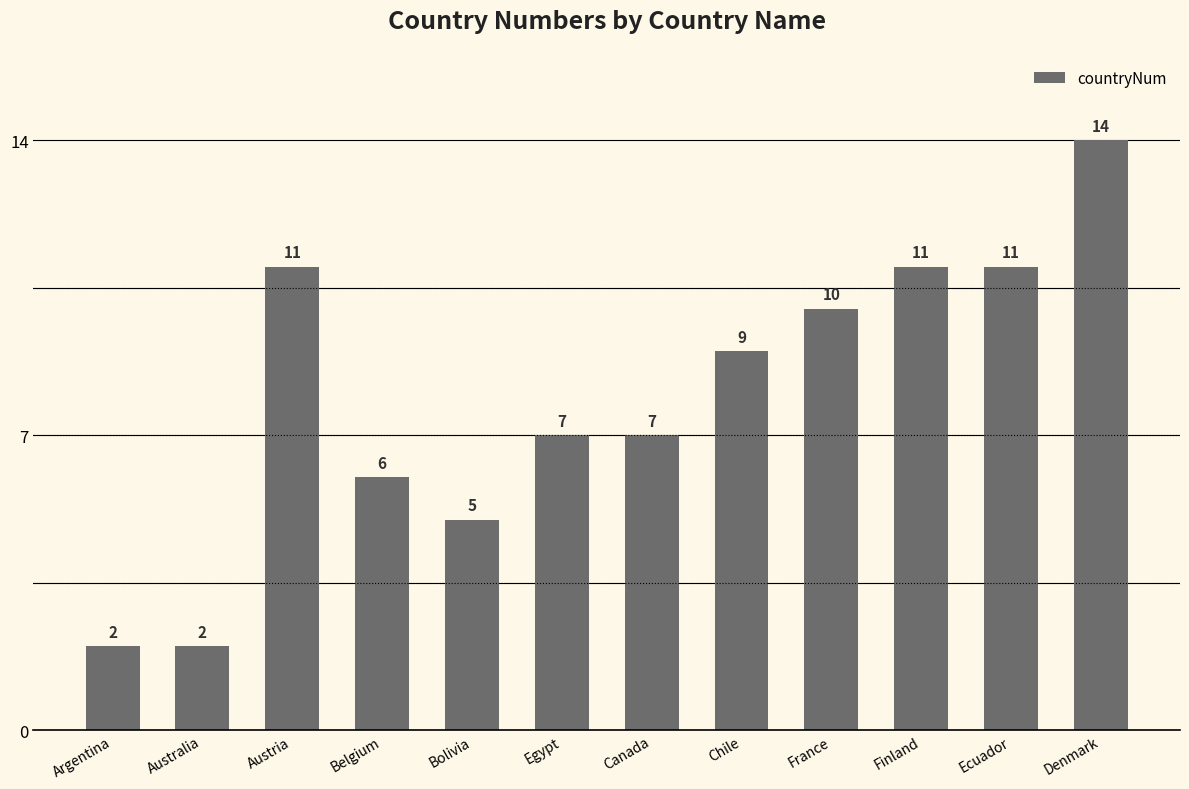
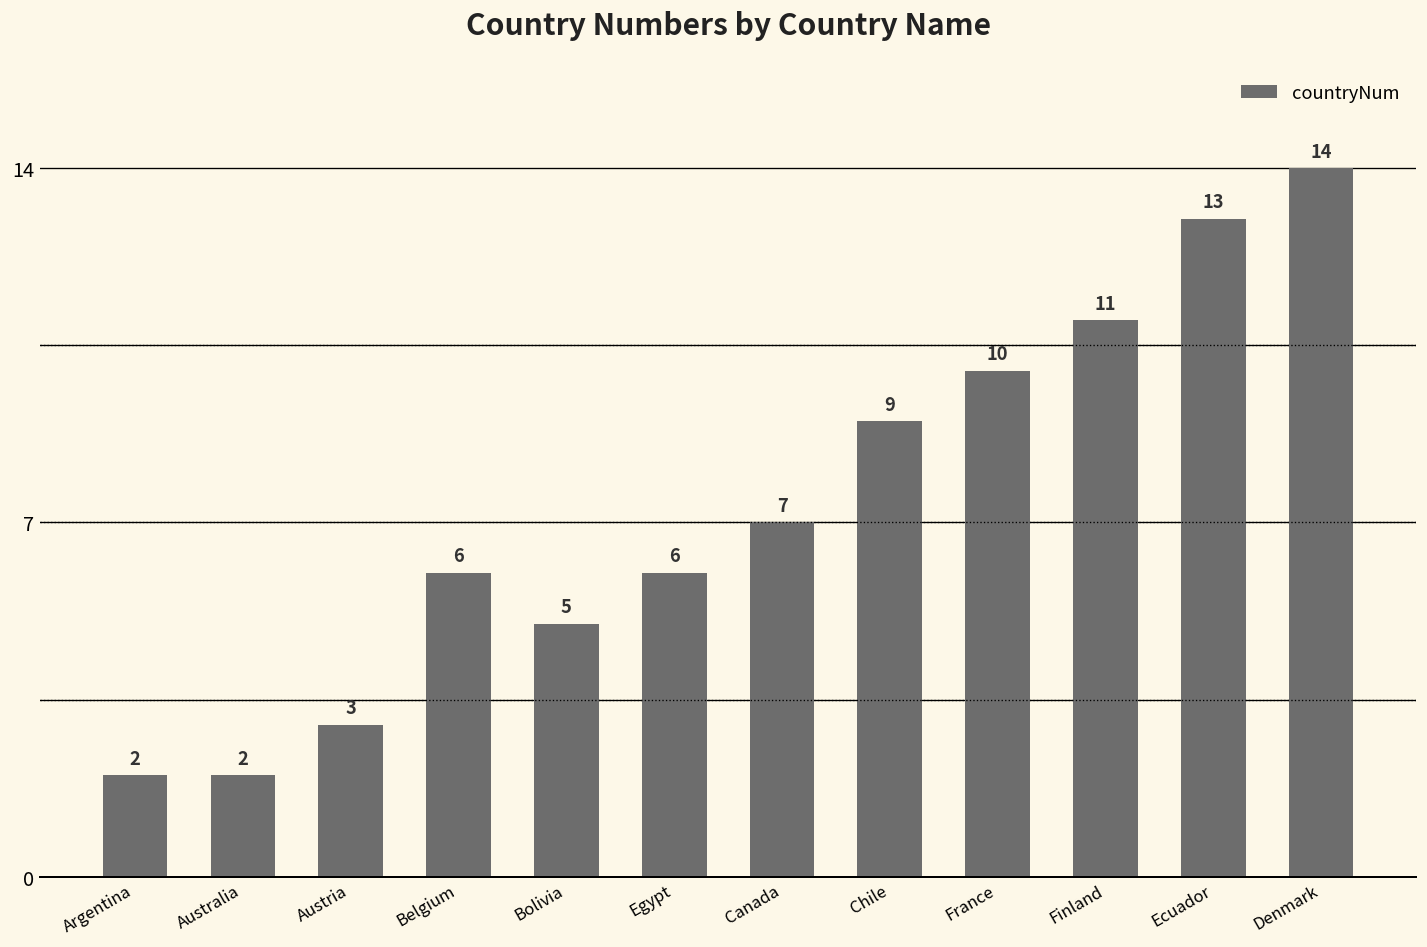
  {
    "Argentina": 2,
    "Australia": 2,
-   "Austria": 11,
+   "Austria": 3,
    "Belgium": 6,
    "Bolivia": 5,
-   "Egypt": 7,
+   "Egypt": 6,
    "Canada": 7,
    "Chile": 9,
    "France": 10,
    "Finland": 11,
-   "Ecuador": 11,
+   "Ecuador": 13,
    "Denmark": 14
  }
